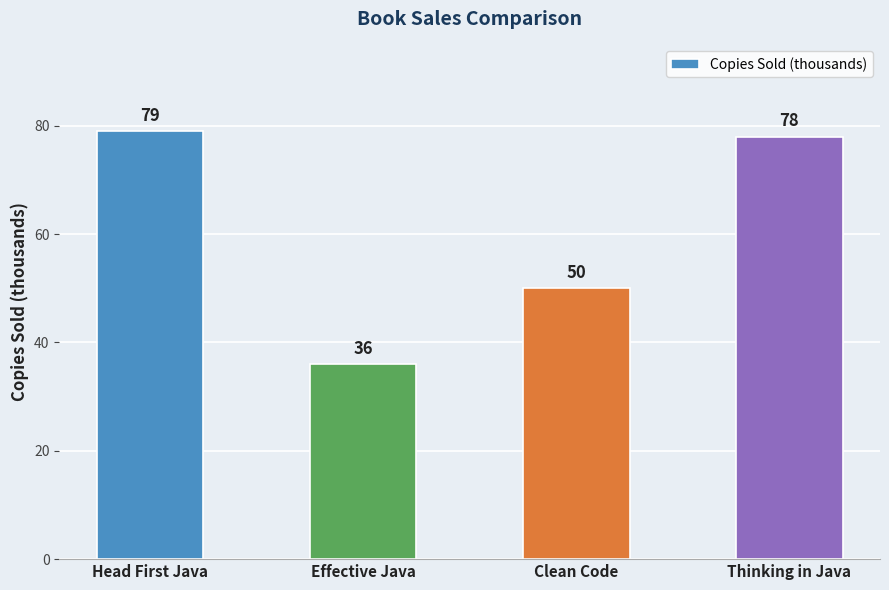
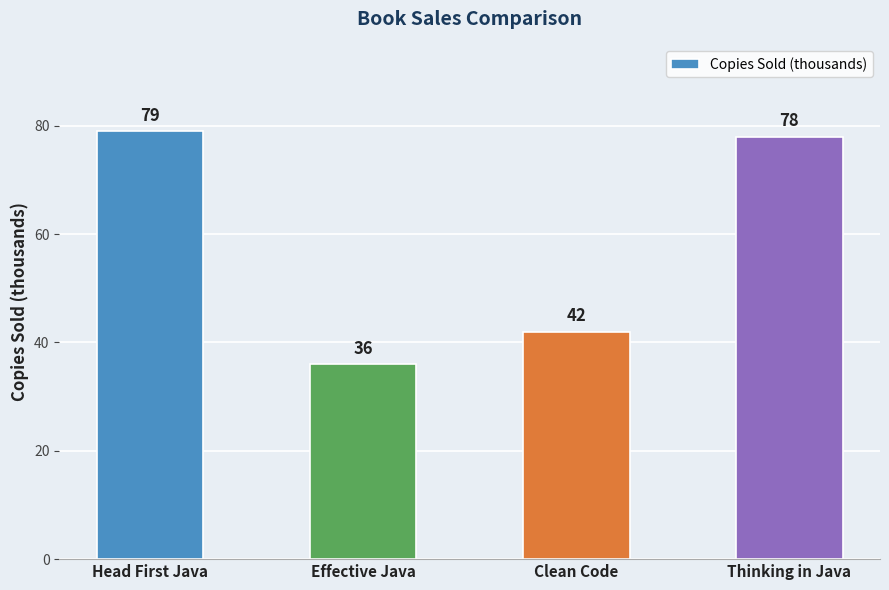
  {
    "Head First Java": 79,
    "Effective Java": 36,
-   "Clean Code": 50,
+   "Clean Code": 42,
    "Thinking in Java": 78
  }
